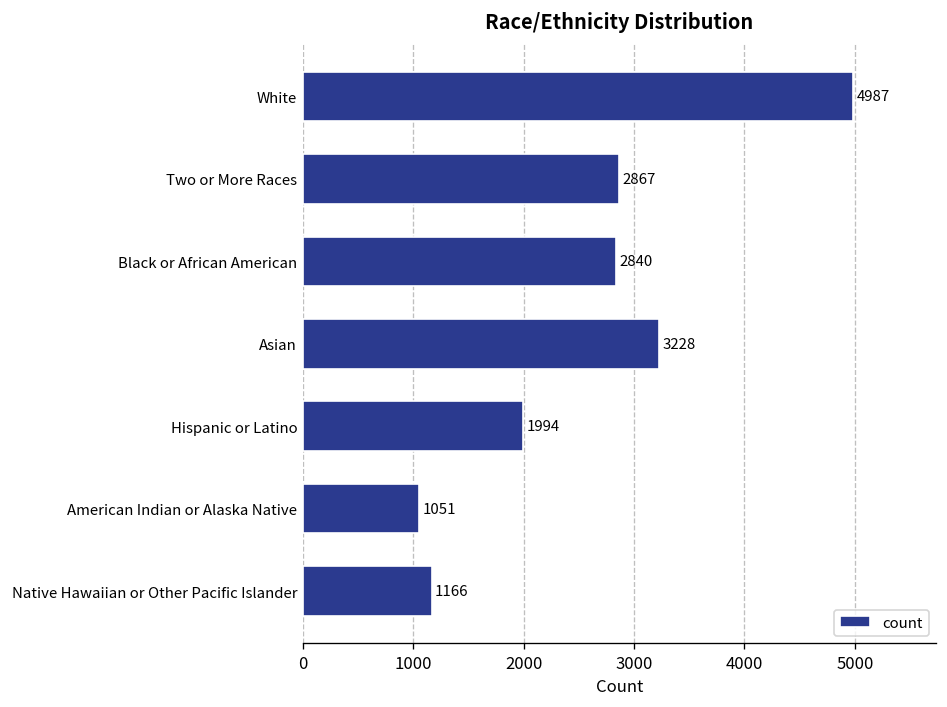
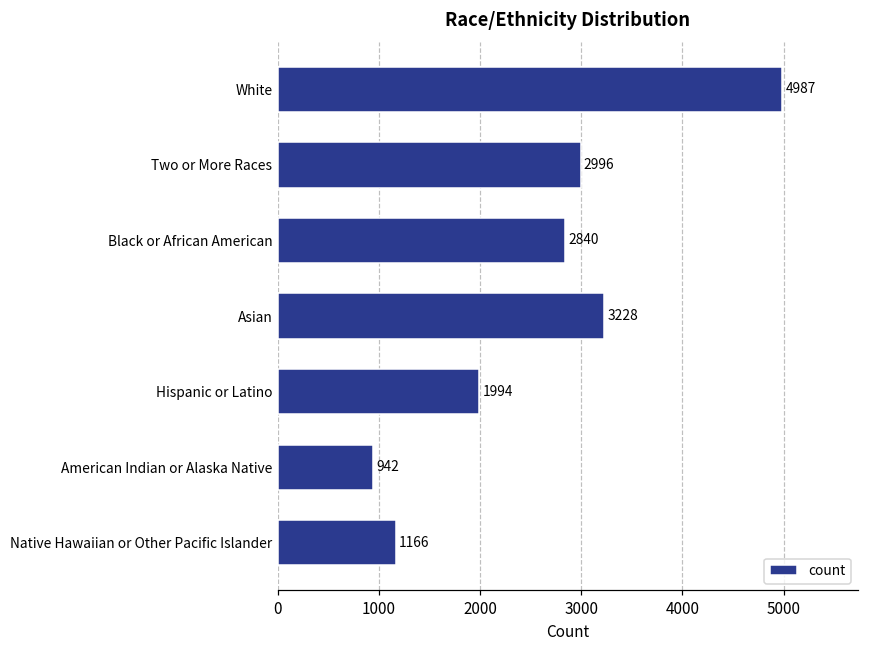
  {
    "White": 4987,
-   "Two or More Races": 2867,
+   "Two or More Races": 2996,
    "Black or African American": 2840,
    "Asian": 3228,
    "Hispanic or Latino": 1994,
-   "American Indian or Alaska Native": 1051,
+   "American Indian or Alaska Native": 942,
    "Native Hawaiian or Other Pacific Islander": 1166
  }
